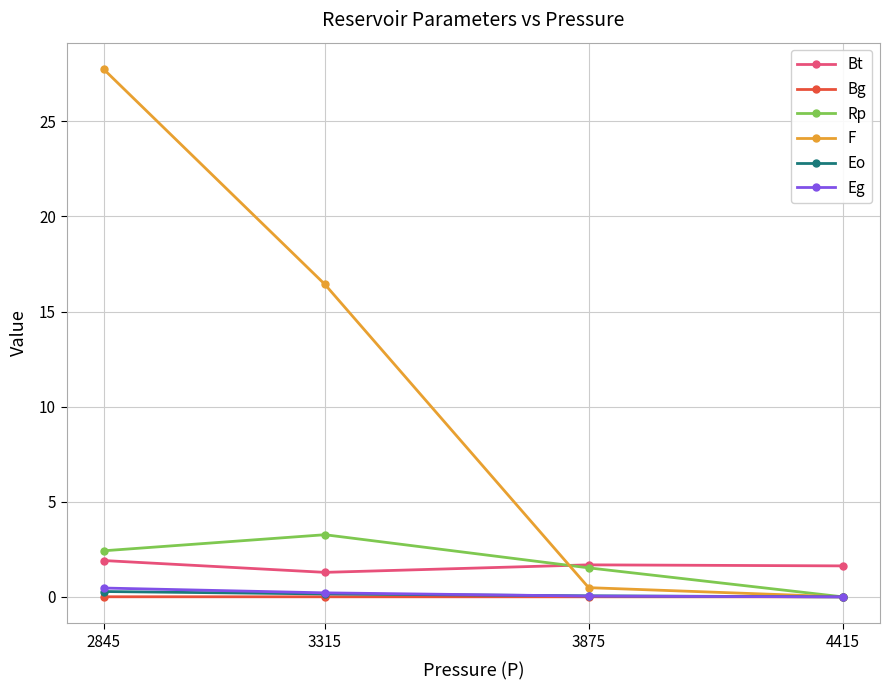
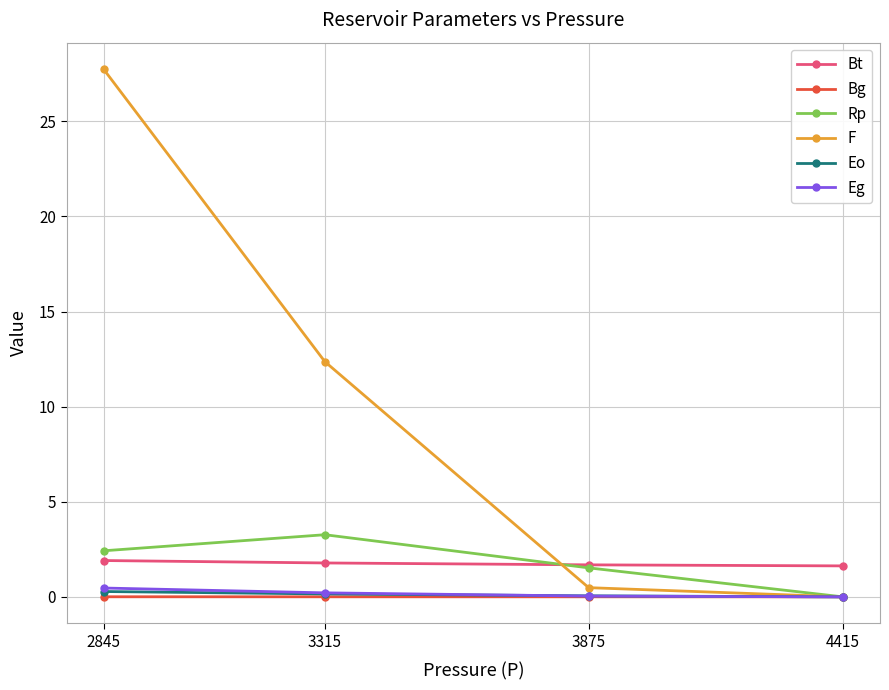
  {
    "Bt": {
      "2845": 1.9,
-     "3315": 1.3,
+     "3315": 1.8,
      "3875": 1.7,
      "4415": 1.6
    },
    "Bg": {
      "2845": 0.0,
      "3315": 0.0
    },
    "Rp": {
      "2845": 2.4,
      "3315": 3.3,
      "3875": 1.5
    },
    "F": {
      "2845": 27.7,
-     "3315": 16.4,
+     "3315": 12.4,
      "3875": 0.5
    },
    "Eo": {
      "2845": 0.3
    },
    "Eg": {
      "2845": 0.5
    }
  }
